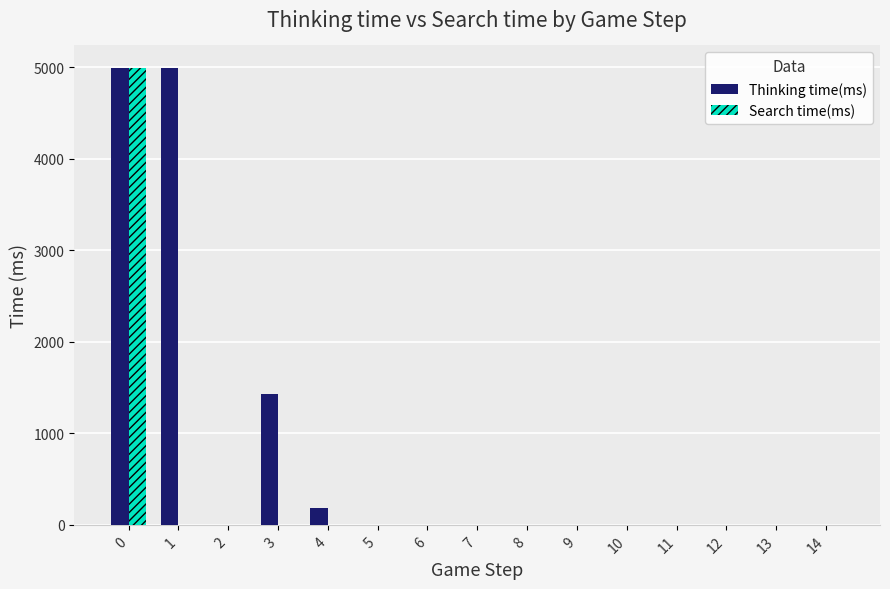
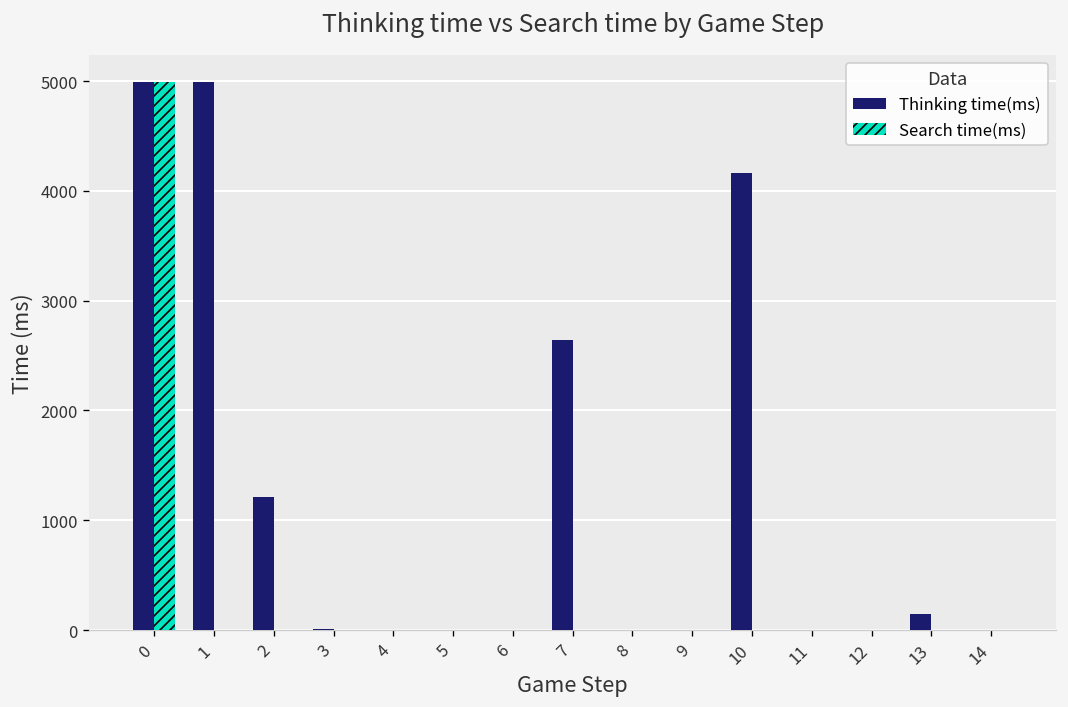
  {
    "Thinking time(ms)": {
      "0": 5000,
      "1": 5000,
-     "2": 0,
-     "3": 1400,
-     "4": 200,
+     "2": 1200,
+     "3": 0,
+     "4": 0,
      "5": 0,
      "6": 0,
-     "7": 0,
+     "7": 2600,
      "8": 0,
      "9": 0,
-     "10": 0,
+     "10": 4200,
      "11": 0,
      "12": 0,
-     "13": 0,
+     "13": 100,
      "14": 0
    },
    "Search time(ms)": {
      "0": 5000,
      "1": 0,
      "2": 0,
      "3": 0,
      "4": 0,
      "5": 0,
      "6": 0,
      "7": 0,
      "8": 0,
      "9": 0,
      "10": 0,
      "11": 0,
      "12": 0,
      "13": 0,
      "14": 0
    }
  }
